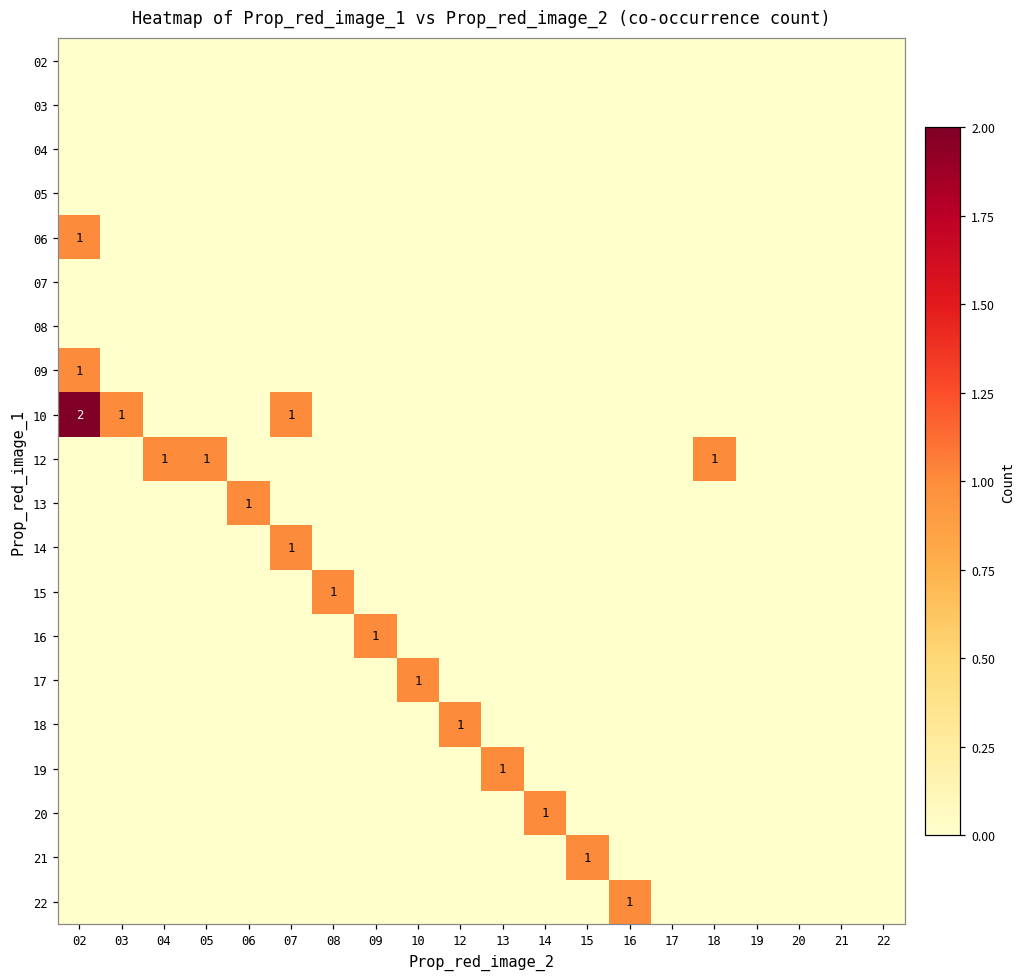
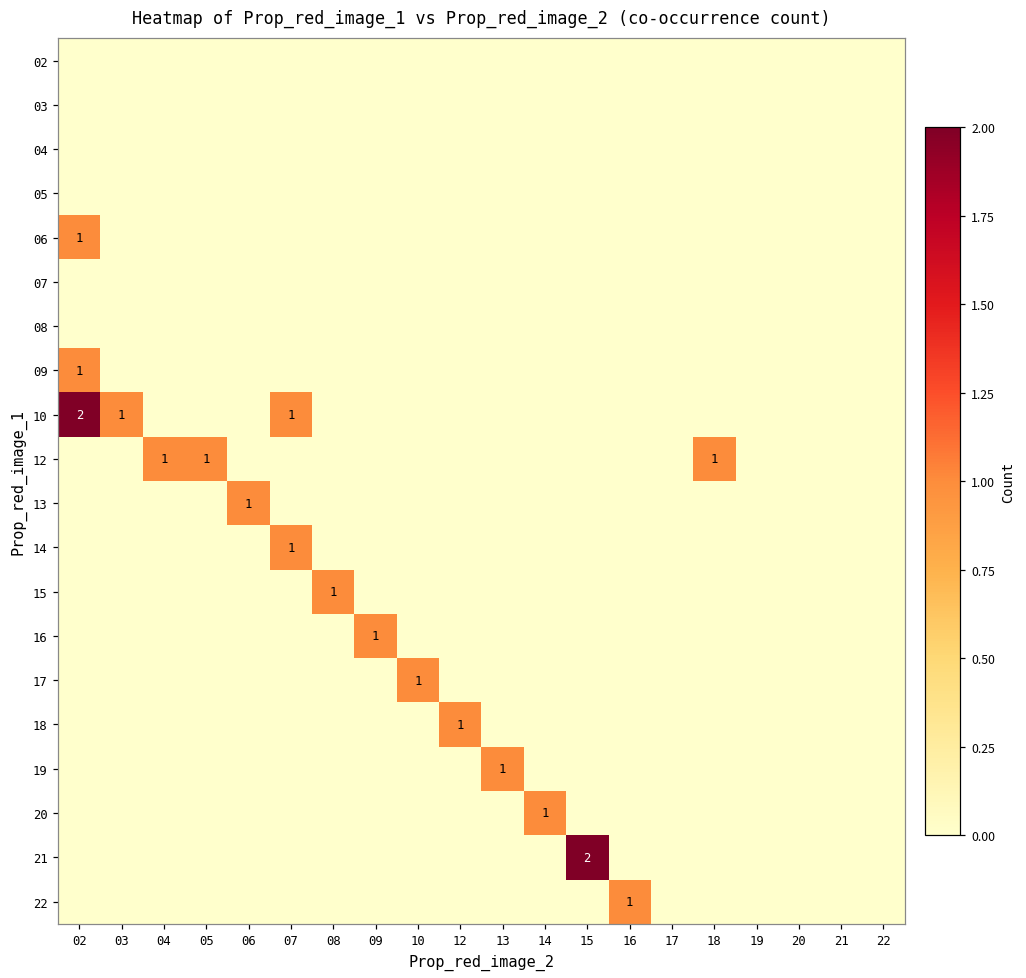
  {
    "06": {
      "02": 1
    },
    "09": {
      "02": 1
    },
    "10": {
      "02": 2,
      "03": 1,
      "07": 1
    },
    "12": {
      "04": 1,
      "05": 1,
      "18": 1
    },
    "13": {
      "06": 1
    },
    "14": {
      "07": 1
    },
    "15": {
      "08": 1
    },
    "16": {
      "09": 1
    },
    "17": {
      "10": 1
    },
    "18": {
      "12": 1
    },
    "19": {
      "13": 1
    },
    "20": {
      "14": 1
    },
    "21": {
-     "15": 1
+     "15": 2
    },
    "22": {
      "16": 1
    }
  }
